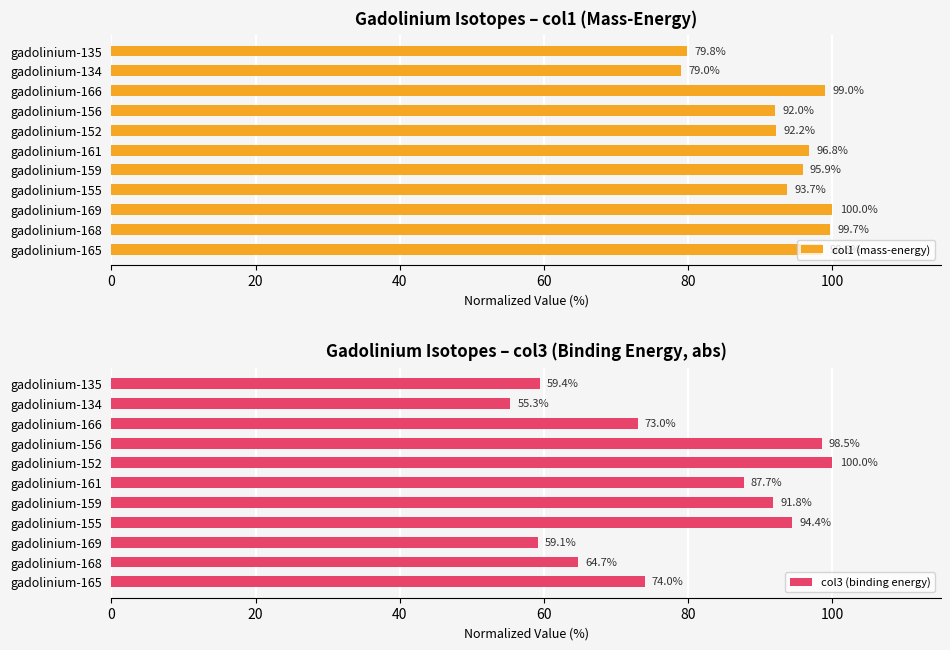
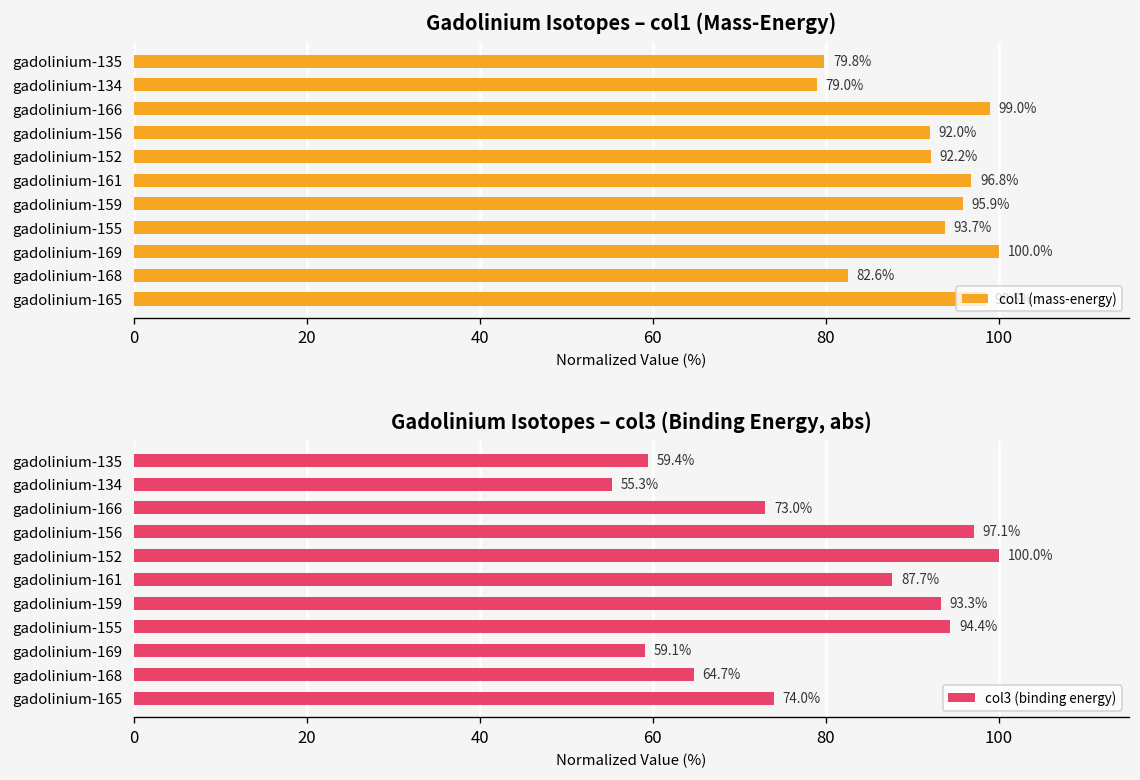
  {
    "Gadolinium Isotopes – col1 (Mass-Energy)": {
      "gadolinium-135": "79.8%",
      "gadolinium-134": "79.0%",
      "gadolinium-166": "99.0%",
      "gadolinium-156": "92.0%",
      "gadolinium-152": "92.2%",
      "gadolinium-161": "96.8%",
      "gadolinium-159": "95.9%",
      "gadolinium-155": "93.7%",
      "gadolinium-169": "100.0%",
-     "gadolinium-168": "99.7%"
+     "gadolinium-168": "82.6%"
    },
    "Gadolinium Isotopes – col3 (Binding Energy, abs)": {
      "gadolinium-135": "59.4%",
      "gadolinium-134": "55.3%",
      "gadolinium-166": "73.0%",
-     "gadolinium-156": "98.5%",
+     "gadolinium-156": "97.1%",
      "gadolinium-152": "100.0%",
      "gadolinium-161": "87.7%",
-     "gadolinium-159": "91.8%",
+     "gadolinium-159": "93.3%",
      "gadolinium-155": "94.4%",
      "gadolinium-169": "59.1%",
      "gadolinium-168": "64.7%",
      "gadolinium-165": "74.0%"
    }
  }
